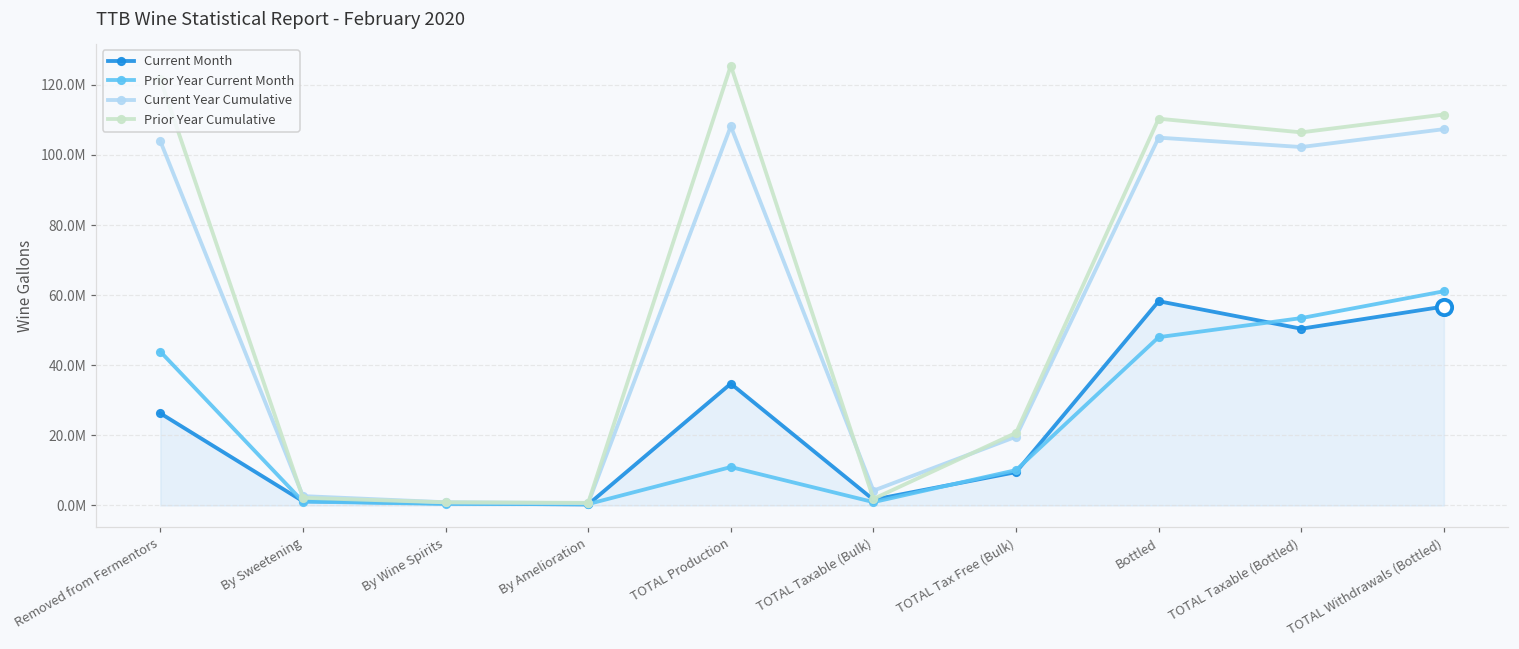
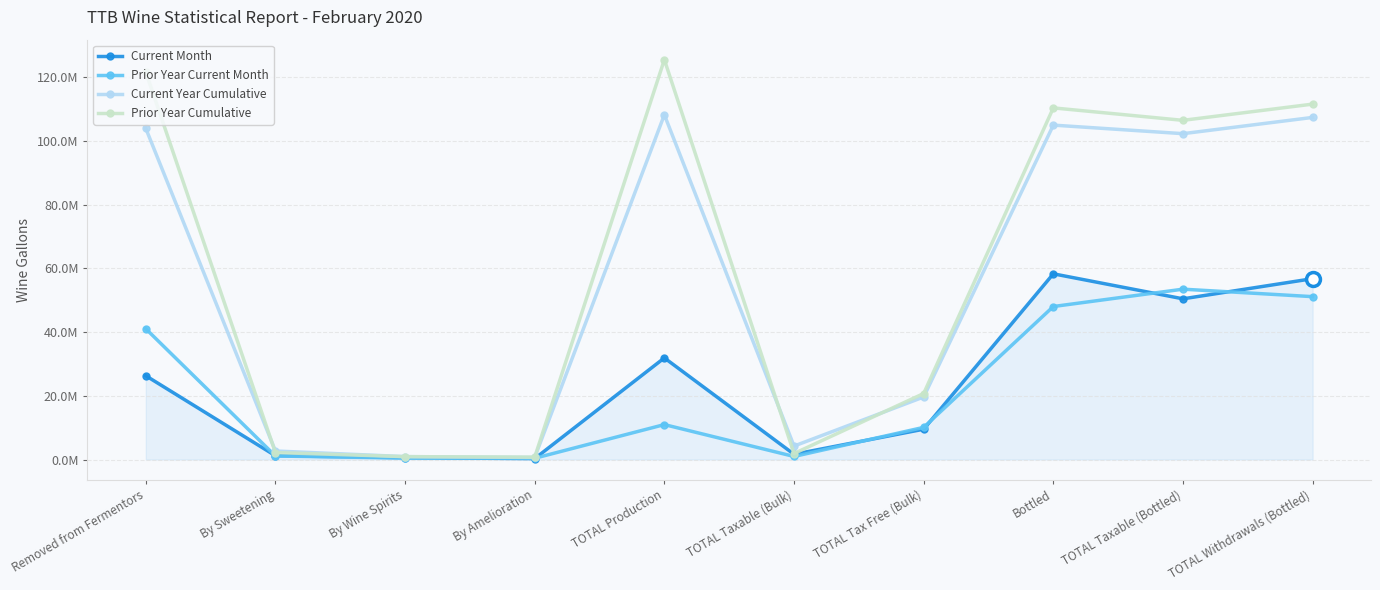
  {
    "Current Month": {
      "Removed from Fermentors": 26000000,
-     "TOTAL Production": 35000000,
+     "TOTAL Production": 32000000,
      "Bottled": 58000000,
      "TOTAL Taxable (Bottled)": 50000000
    },
    "Prior Year Current Month": {
-     "Removed from Fermentors": 44000000,
+     "Removed from Fermentors": 41000000,
      "TOTAL Production": 11000000,
      "Bottled": 48000000,
      "TOTAL Taxable (Bottled)": 53000000,
-     "TOTAL Withdrawals (Bottled)": 61000000
+     "TOTAL Withdrawals (Bottled)": 51000000
    }
  }
